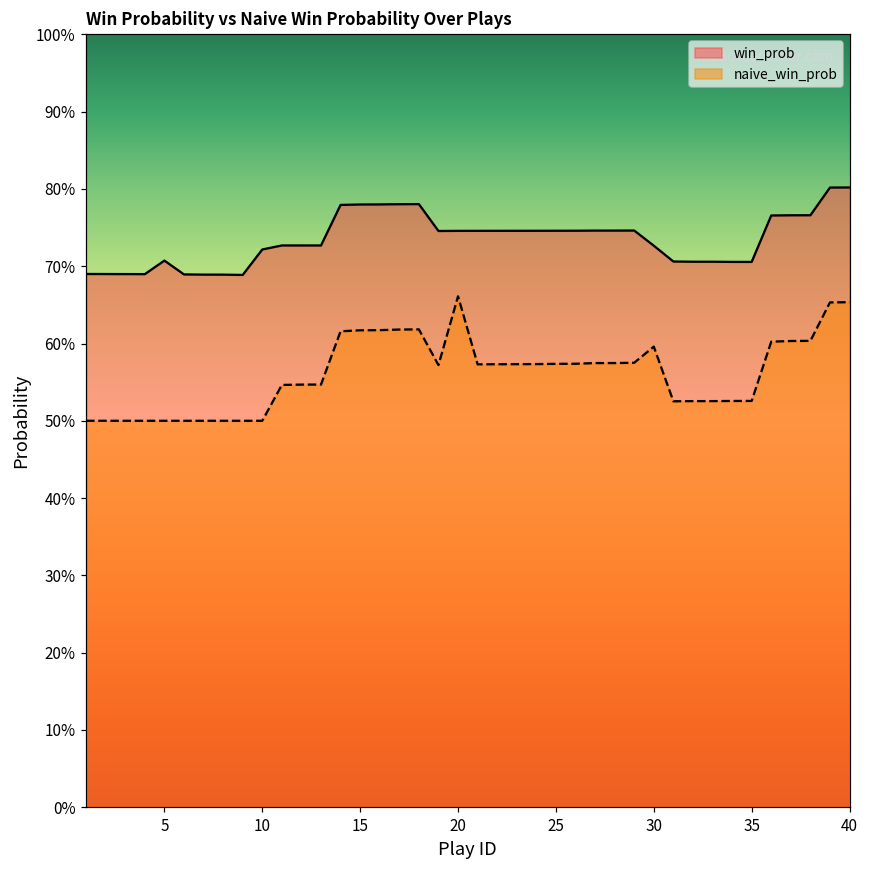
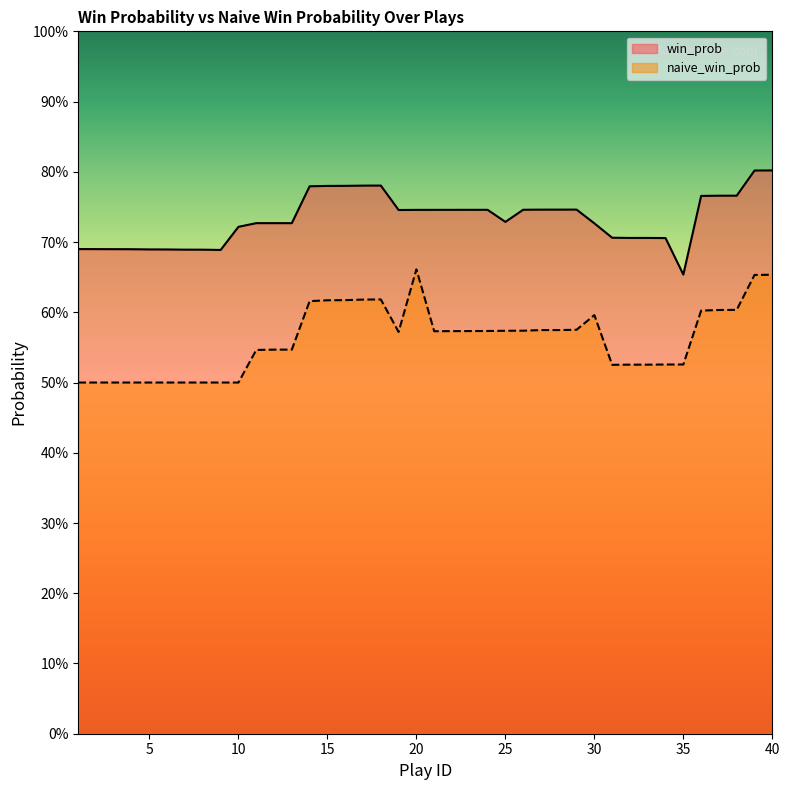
  {
    "win_prob": {
-     "5": "71%",
+     "5": "69%",
      "10": "72%",
      "15": "78%",
      "20": "75%",
-     "25": "75%",
+     "25": "73%",
      "30": "73%",
-     "35": "71%",
+     "35": "65%",
      "40": "80%"
    },
    "naive_win_prob": {
      "5": "50%",
      "10": "50%",
      "15": "62%",
      "20": "66%",
      "25": "57%",
      "30": "60%",
      "35": "53%",
      "40": "65%"
    }
  }
